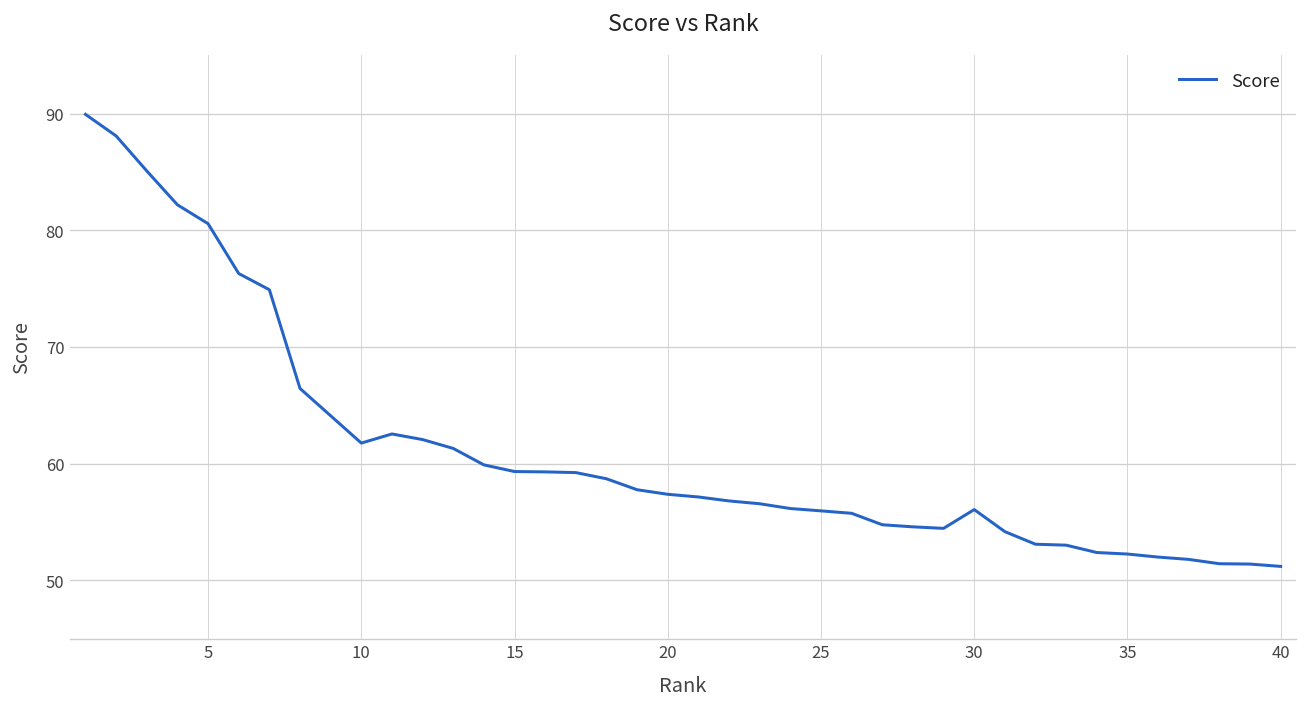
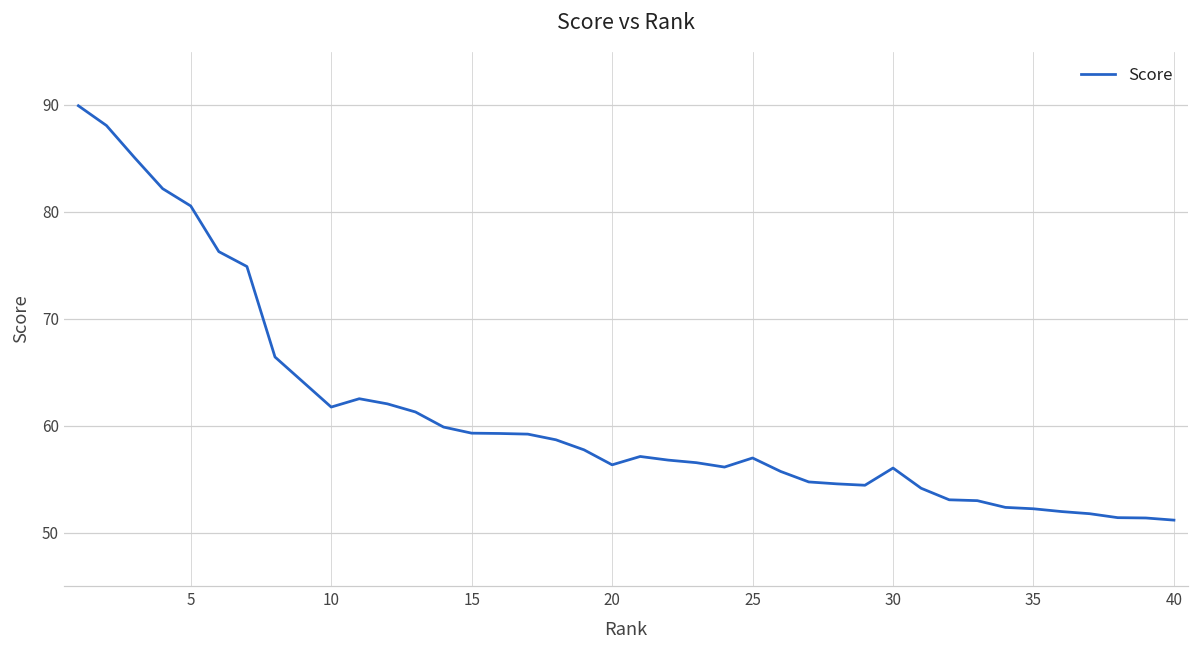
  {
    "5": 81,
    "10": 62,
    "15": 59,
-   "20": 57,
-   "25": 56,
+   "20": 56,
+   "25": 57,
    "30": 56,
    "35": 52,
    "40": 51
  }
